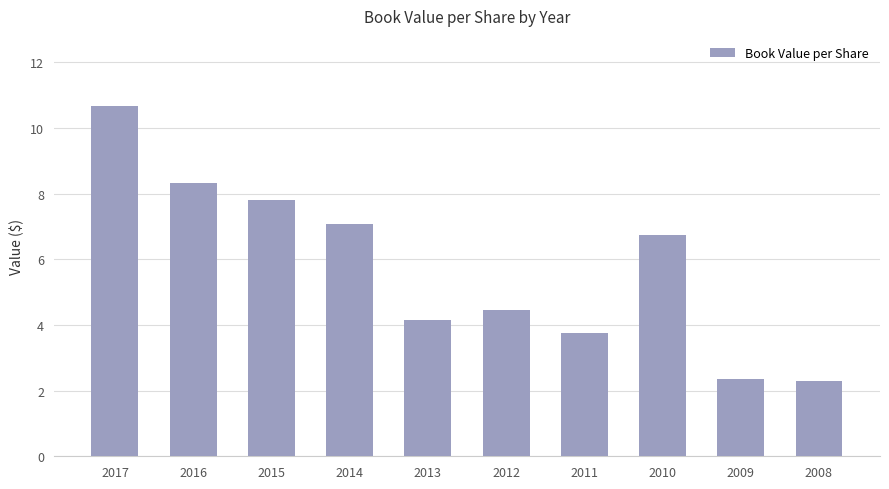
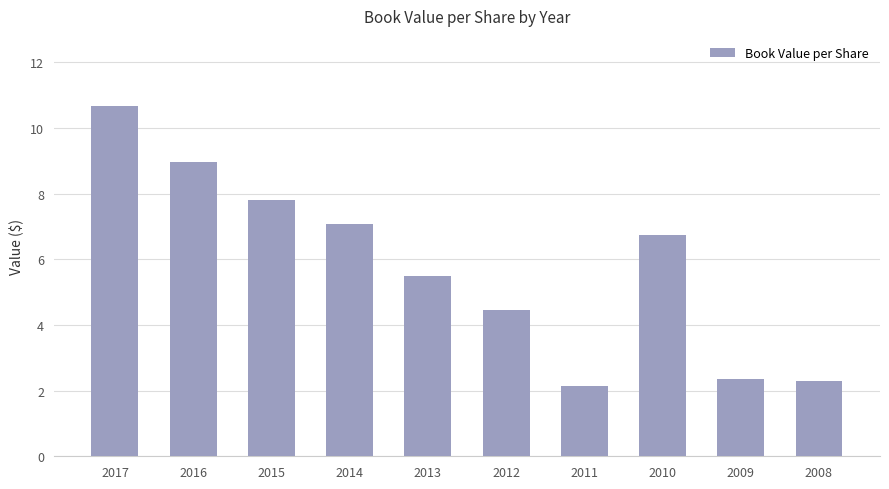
  {
    "2017": 10.7,
-   "2016": 8.3,
+   "2016": 9.0,
    "2015": 7.8,
    "2014": 7.1,
-   "2013": 4.1,
+   "2013": 5.5,
    "2012": 4.5,
-   "2011": 3.7,
+   "2011": 2.1,
    "2010": 6.7,
    "2009": 2.4,
    "2008": 2.3
  }
